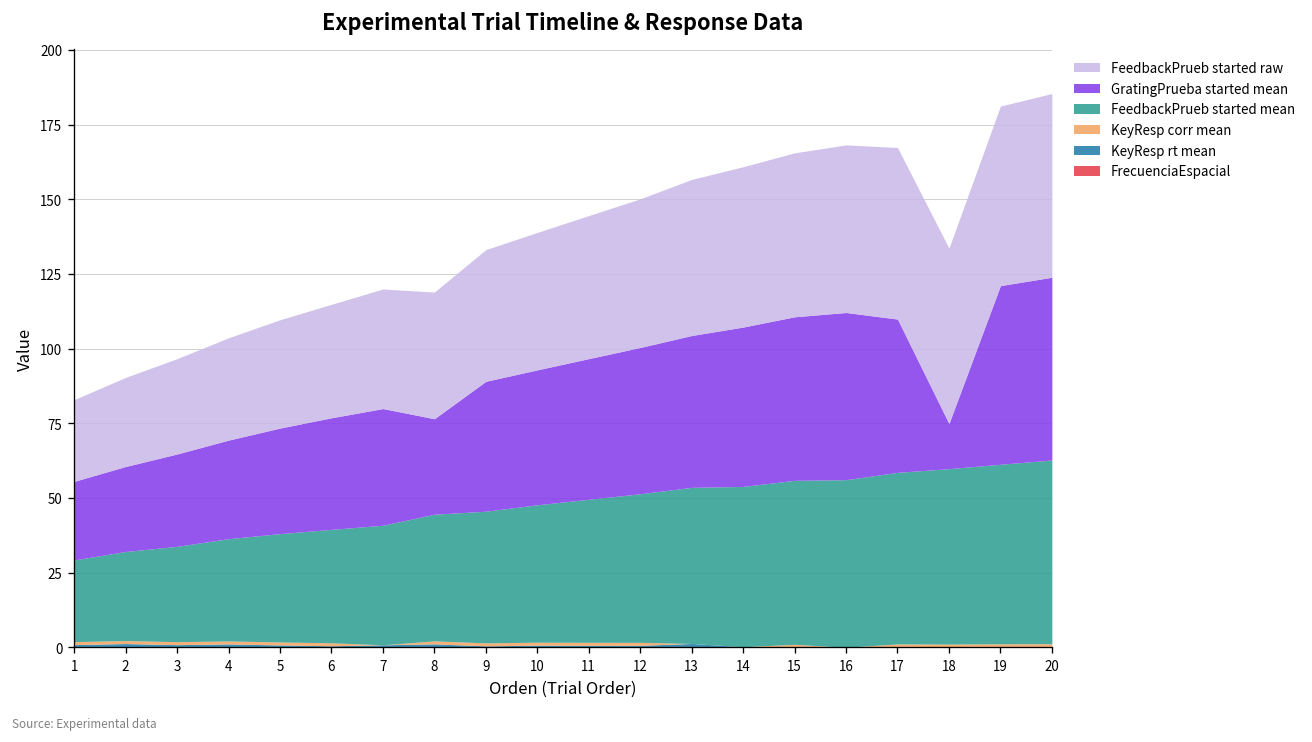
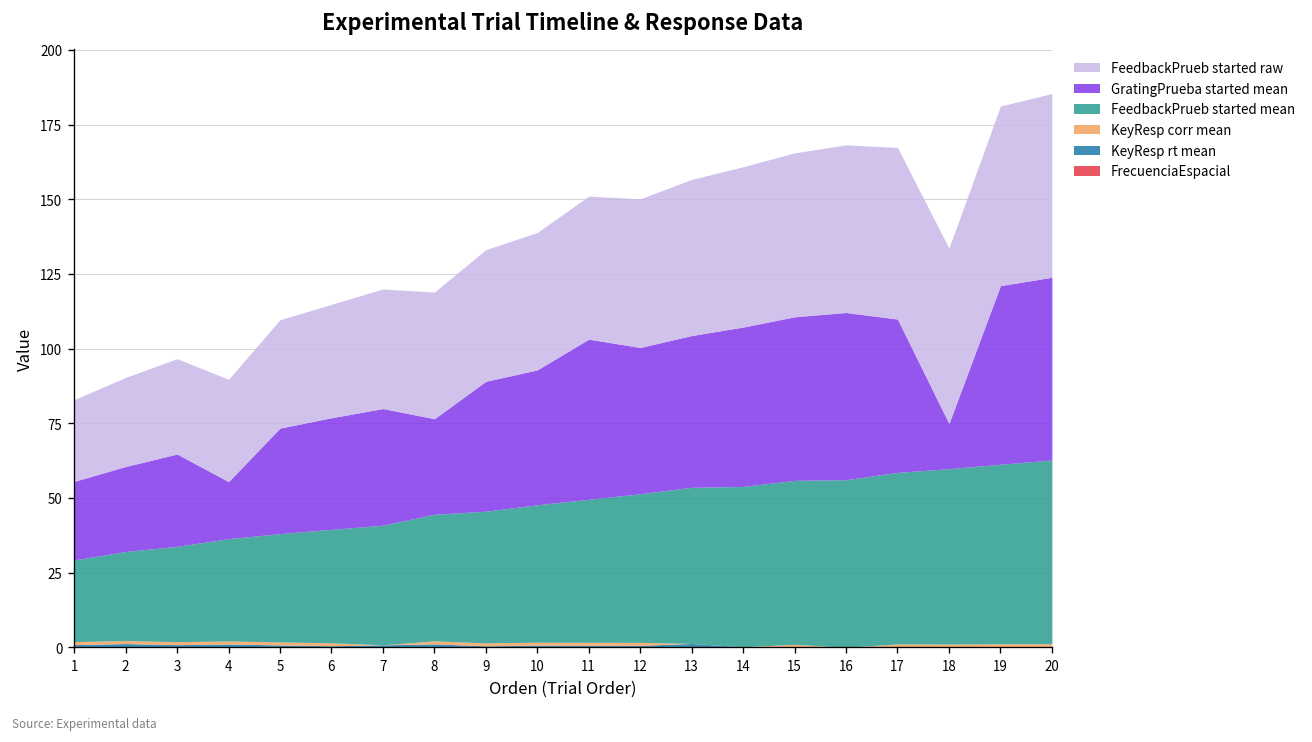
  {
    "GratingPrueba started mean": {
      "1": 26,
      "2": 28,
      "3": 31,
-     "4": 33,
+     "4": 19,
      "5": 35,
      "6": 37,
      "7": 39,
      "8": 32,
      "9": 43,
      "10": 45,
-     "11": 47,
+     "11": 54,
      "12": 49,
      "13": 51,
      "14": 53,
      "15": 55,
      "16": 56,
      "17": 51,
      "18": 15,
      "19": 60,
      "20": 61
    },
    "FeedbackPrueb started raw": {
      "1": 27,
      "2": 30,
      "3": 32,
      "4": 34,
      "5": 36,
      "6": 38,
      "7": 40,
      "8": 42,
      "9": 44,
      "10": 46,
      "11": 48,
      "12": 50,
      "13": 52,
      "14": 54,
      "15": 55,
      "16": 56,
      "17": 57,
      "18": 59,
      "19": 60,
      "20": 62
    }
  }
